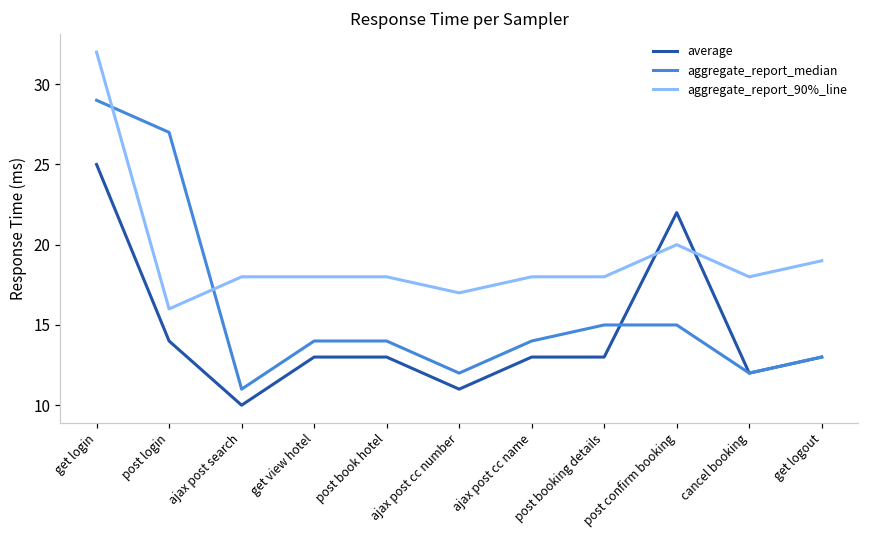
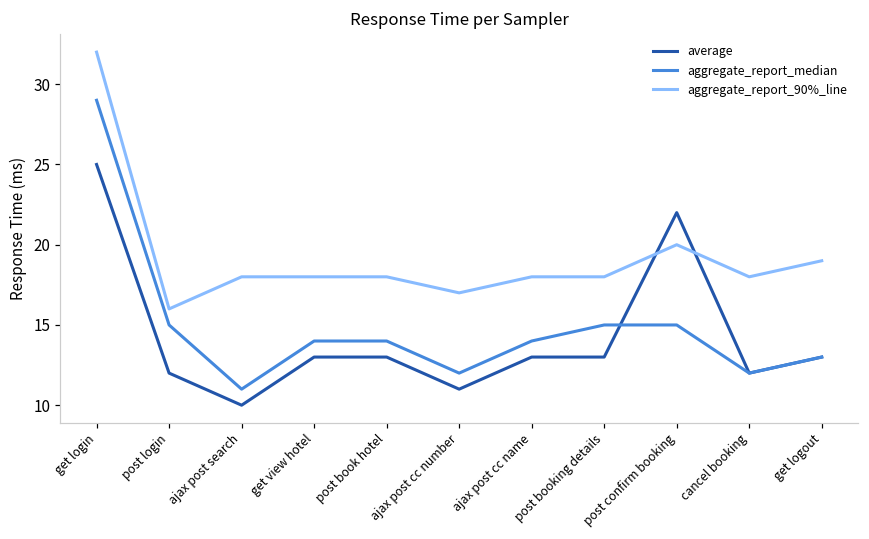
  {
    "average": {
      "get login": 25,
-     "post login": 14,
+     "post login": 12,
      "ajax post search": 10,
      "get view hotel": 13,
      "post book hotel": 13,
      "ajax post cc number": 11,
      "ajax post cc name": 13,
      "post booking details": 13,
      "post confirm booking": 22
    },
    "aggregate_report_median": {
      "get login": 29,
-     "post login": 27,
+     "post login": 15,
      "ajax post search": 11,
      "get view hotel": 14,
      "post book hotel": 14,
      "ajax post cc number": 12,
      "ajax post cc name": 14,
      "post booking details": 15,
      "post confirm booking": 15
    },
    "aggregate_report_90%_line": {
      "get login": 32,
      "post login": 16,
      "ajax post search": 18,
      "get view hotel": 18,
      "post book hotel": 18,
      "ajax post cc number": 17,
      "ajax post cc name": 18,
      "post booking details": 18,
      "post confirm booking": 20,
      "cancel booking": 18,
      "get logout": 19
    }
  }
